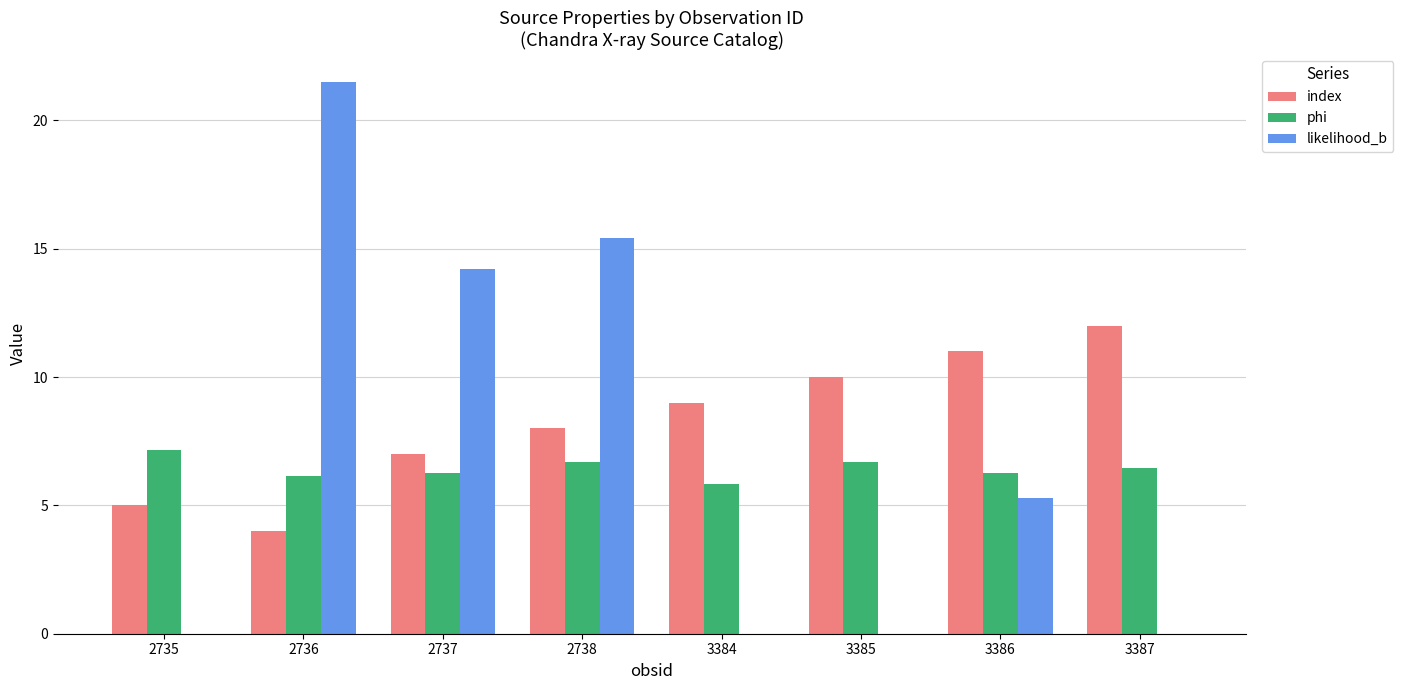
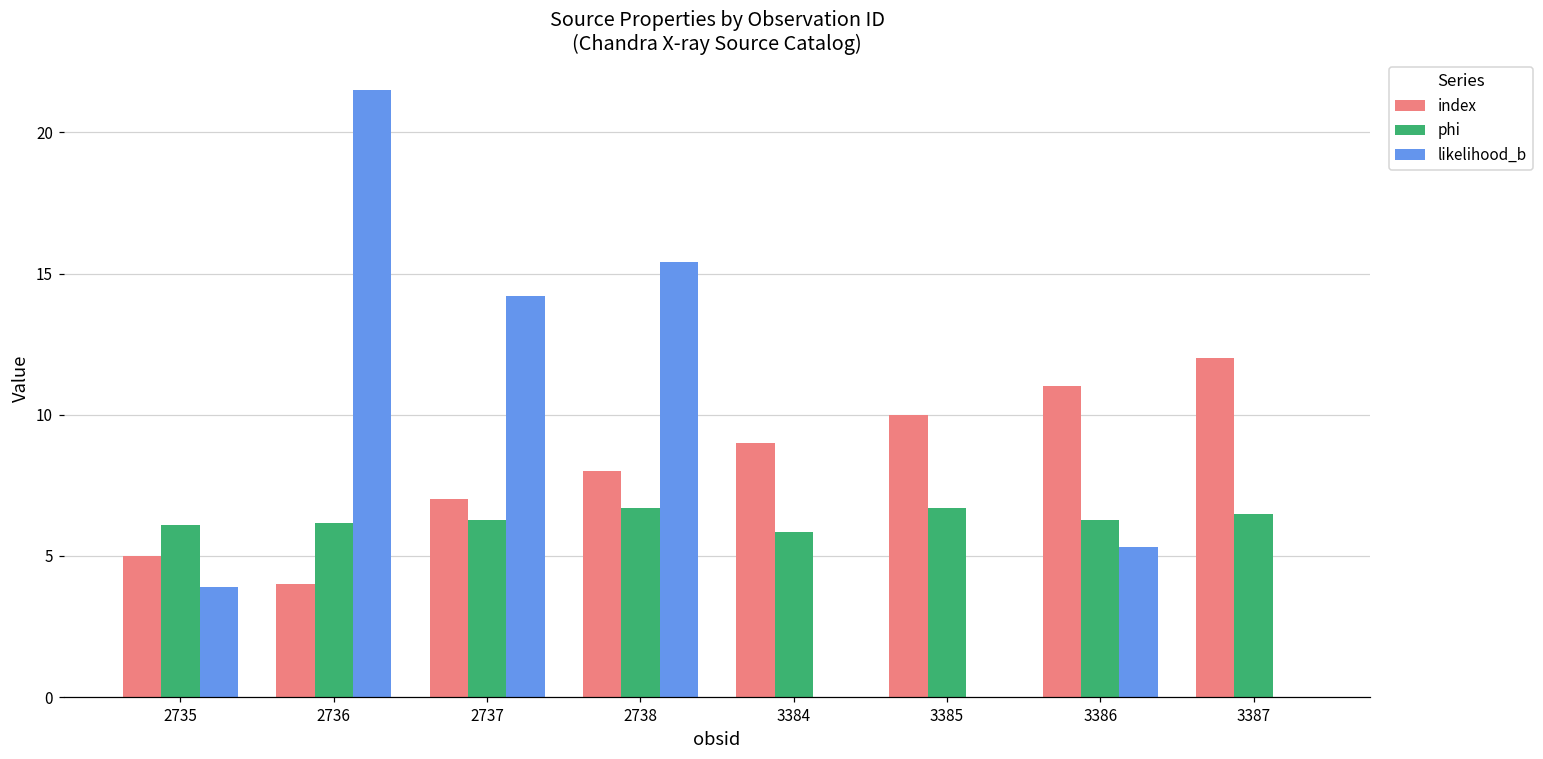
  {
    "index": {
      "2735": 5.0,
      "2736": 4.0,
      "2737": 7.0,
      "2738": 8.0,
      "3384": 9.0,
      "3385": 10.0,
      "3386": 11.0,
      "3387": 12.0
    },
    "phi": {
-     "2735": 7.2,
+     "2735": 6.1,
      "2736": 6.2,
      "2737": 6.3,
      "2738": 6.7,
      "3384": 5.8,
      "3385": 6.7,
      "3386": 6.3,
      "3387": 6.5
    },
    "likelihood_b": {
-     "2735": 0.0,
+     "2735": 3.9,
      "2736": 21.5,
      "2737": 14.2,
      "2738": 15.4,
      "3384": 0.0,
      "3385": 0.0,
      "3386": 5.3,
      "3387": 0.0
    }
  }
